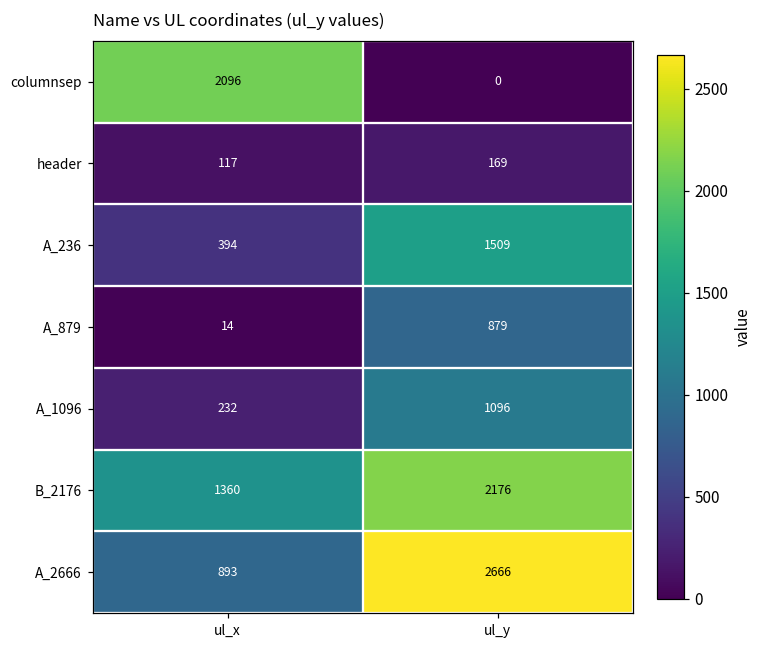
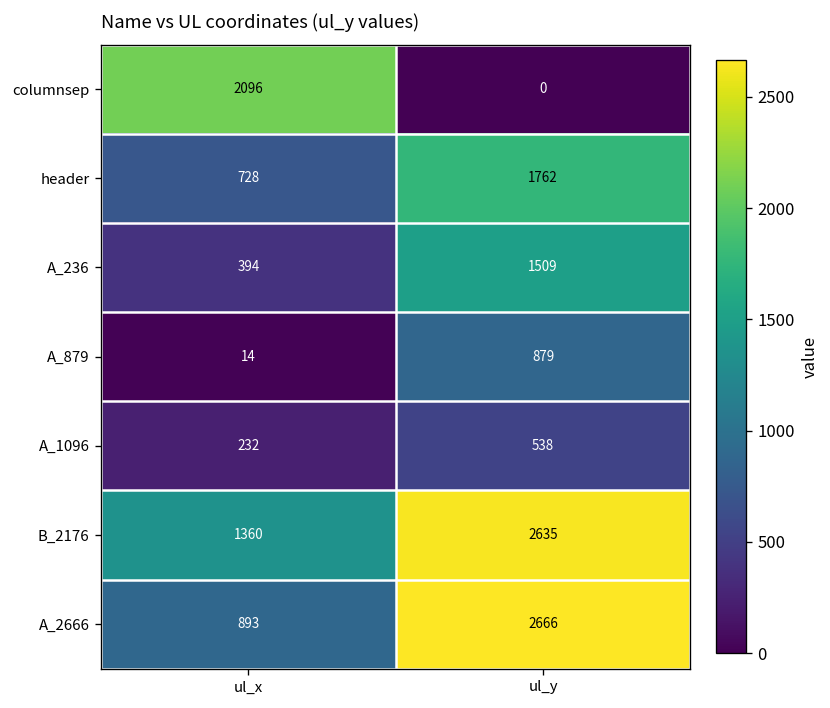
  {
    "columnsep": {
      "ul_x": 2096,
      "ul_y": 0
    },
    "header": {
-     "ul_x": 117,
-     "ul_y": 169
+     "ul_x": 728,
+     "ul_y": 1762
    },
    "A_236": {
      "ul_x": 394,
      "ul_y": 1509
    },
    "A_879": {
      "ul_x": 14,
      "ul_y": 879
    },
    "A_1096": {
      "ul_x": 232,
-     "ul_y": 1096
+     "ul_y": 538
    },
    "B_2176": {
      "ul_x": 1360,
-     "ul_y": 2176
+     "ul_y": 2635
    },
    "A_2666": {
      "ul_x": 893,
      "ul_y": 2666
    }
  }
